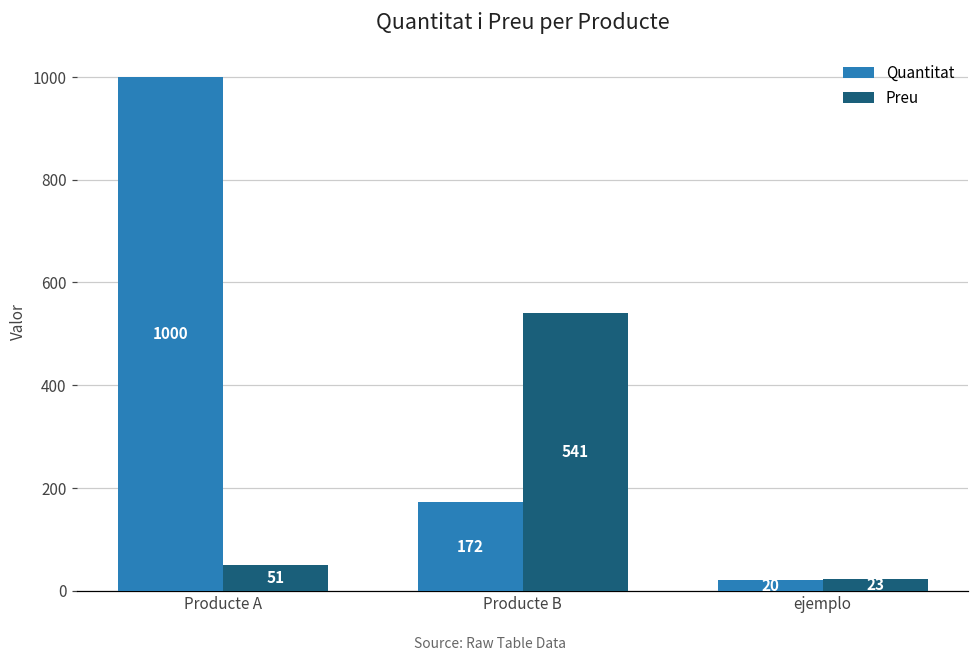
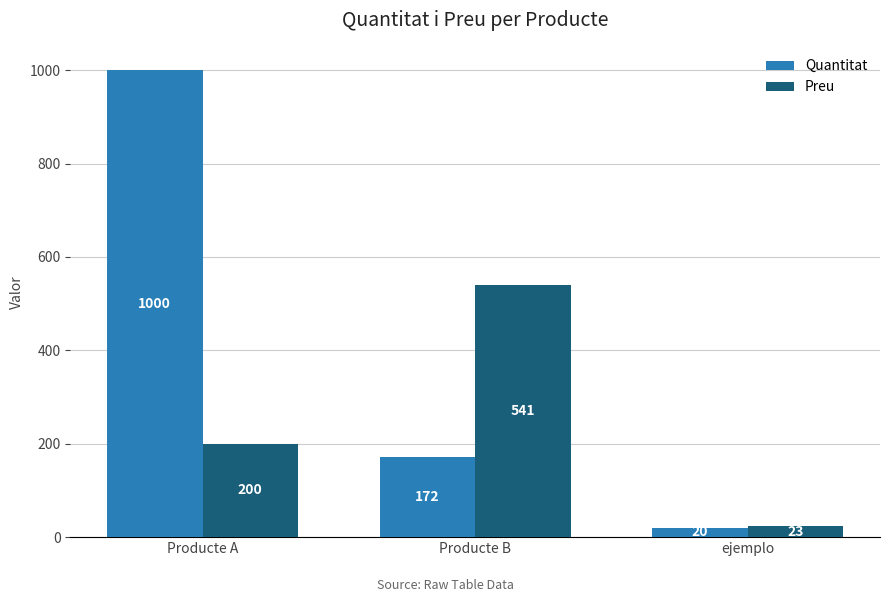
  {
    "Quantitat": {
      "Producte A": 1000,
      "Producte B": 172,
      "ejemplo": 20
    },
    "Preu": {
-     "Producte A": 51,
+     "Producte A": 200,
      "Producte B": 541,
      "ejemplo": 23
    }
  }
